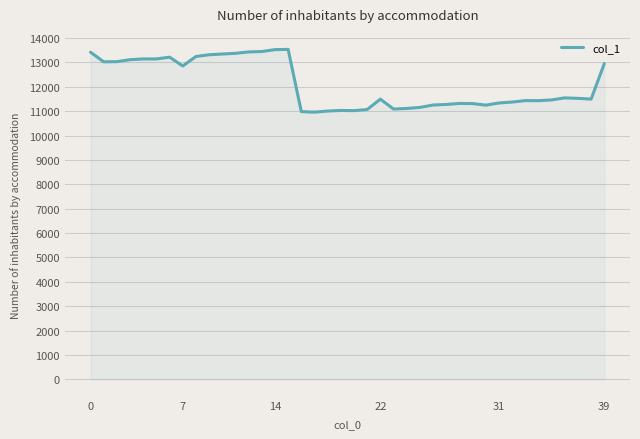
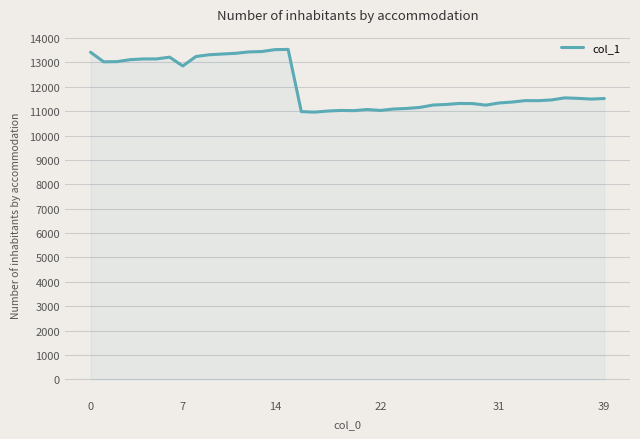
  {
    "0": 13400,
    "7": 12900,
    "14": 13500,
-   "22": 11500,
+   "22": 11000,
    "31": 11300,
-   "39": 13000
+   "39": 11500
  }
